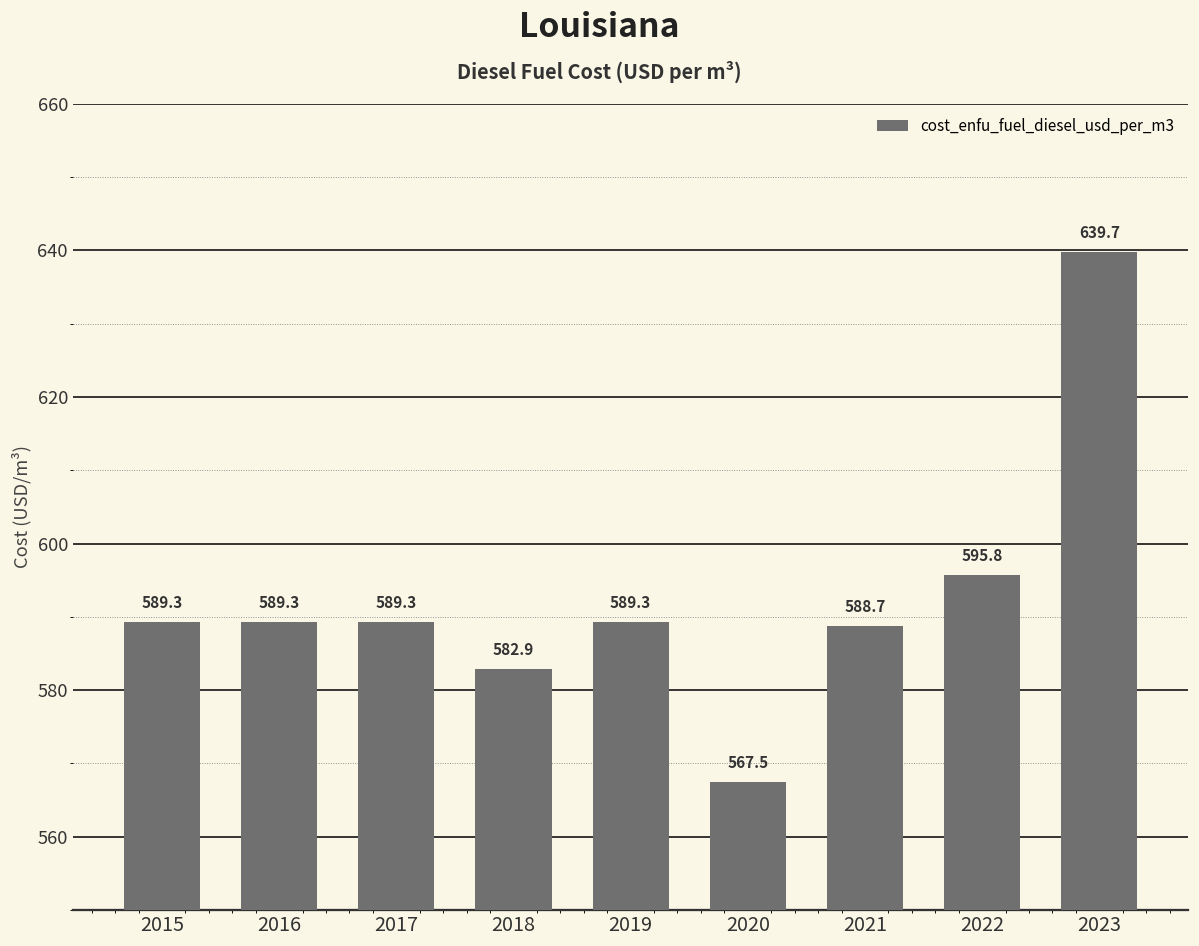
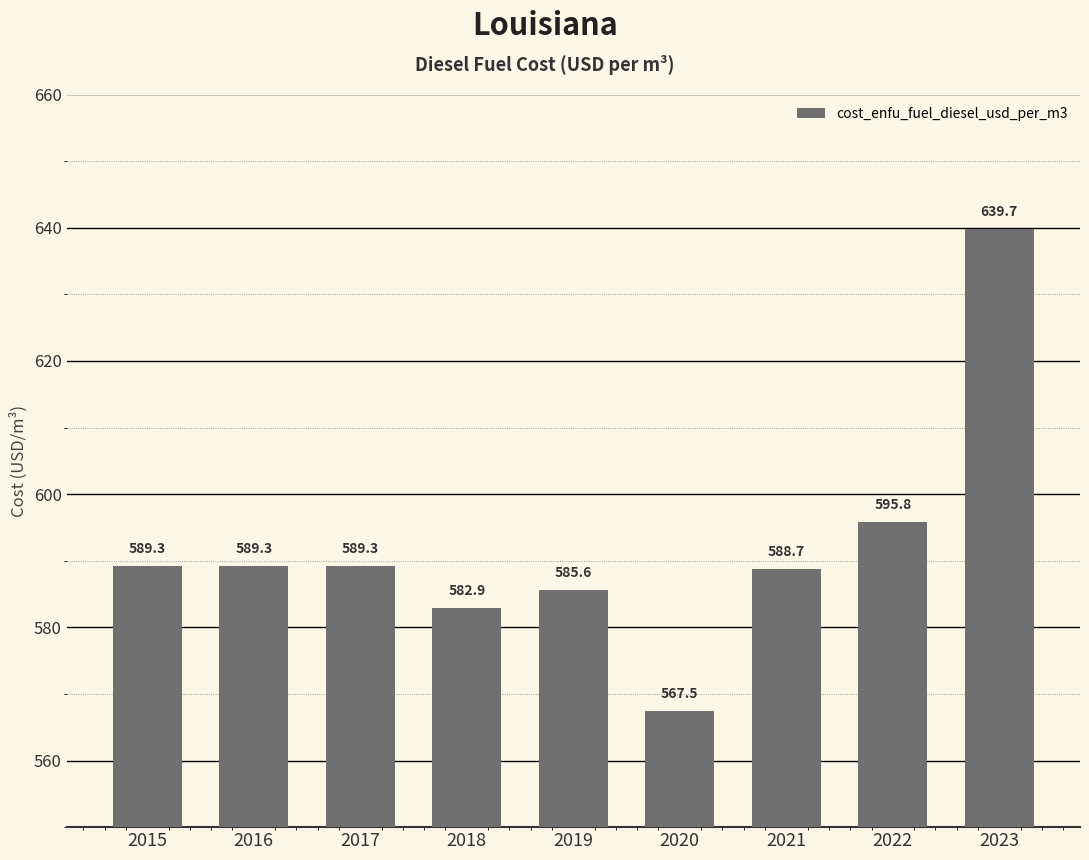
  {
    "2015": 589.3,
    "2016": 589.3,
    "2017": 589.3,
    "2018": 582.9,
-   "2019": 589.3,
+   "2019": 585.6,
    "2020": 567.5,
    "2021": 588.7,
    "2022": 595.8,
    "2023": 639.7
  }
